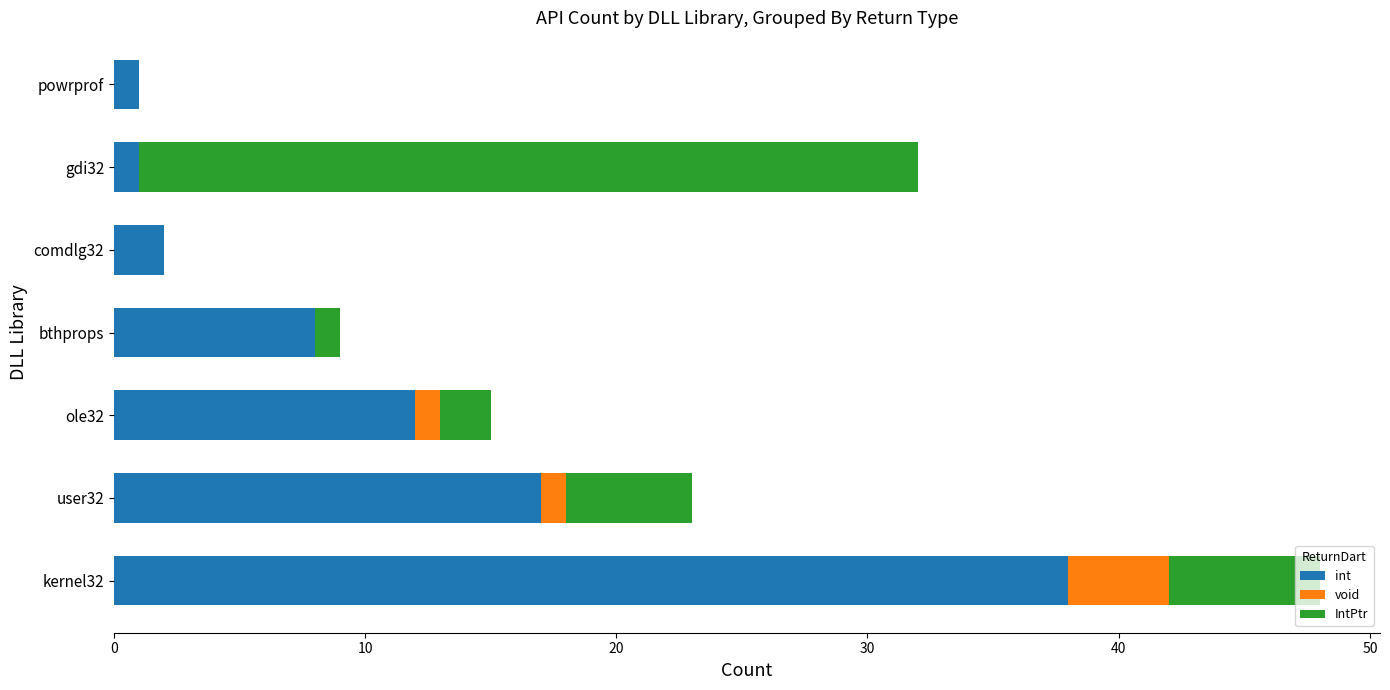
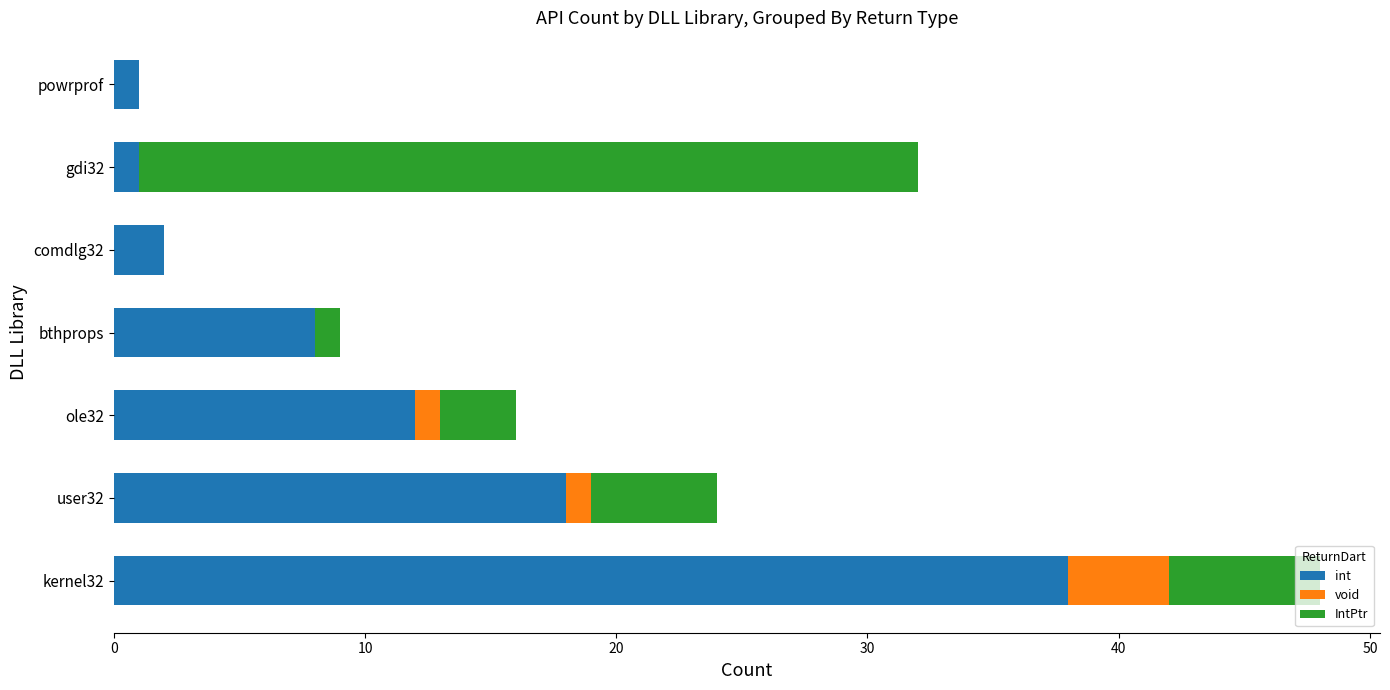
  {
    "int": {
      "powrprof": 1,
      "gdi32": 1,
      "comdlg32": 2,
      "bthprops": 8,
      "ole32": 12,
-     "user32": 17,
+     "user32": 18,
      "kernel32": 38
    },
    "void": {
      "powrprof": 0,
      "gdi32": 0,
      "comdlg32": 0,
      "bthprops": 0,
      "ole32": 1,
      "user32": 1,
      "kernel32": 4
    },
    "IntPtr": {
      "powrprof": 0,
      "gdi32": 31,
      "comdlg32": 0,
      "bthprops": 1,
-     "ole32": 2,
+     "ole32": 3,
      "user32": 5
    }
  }
